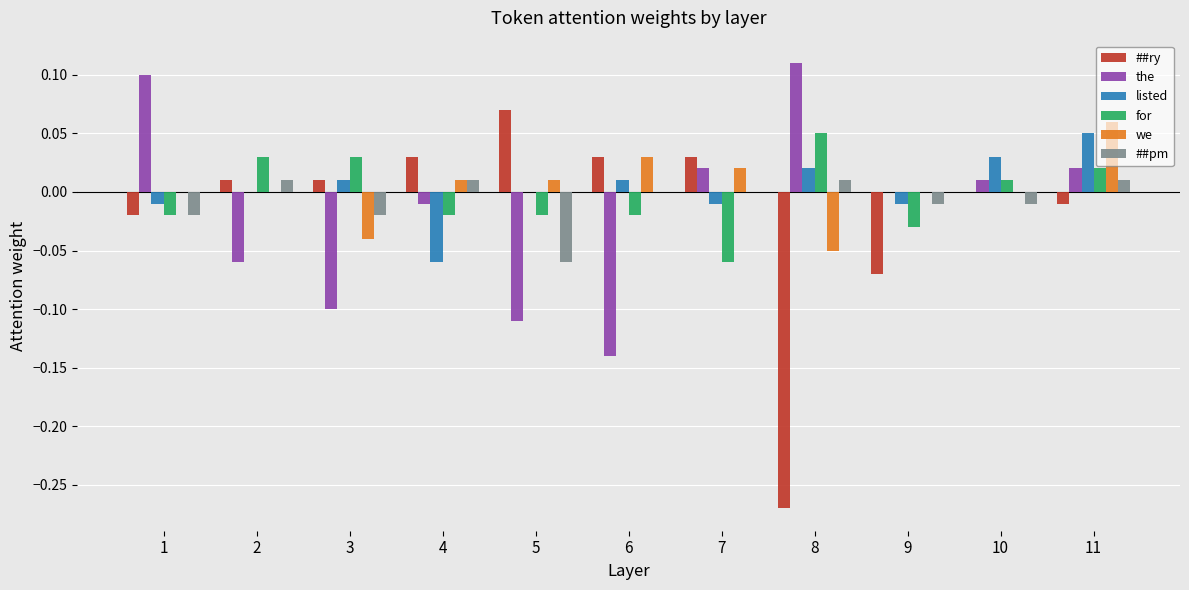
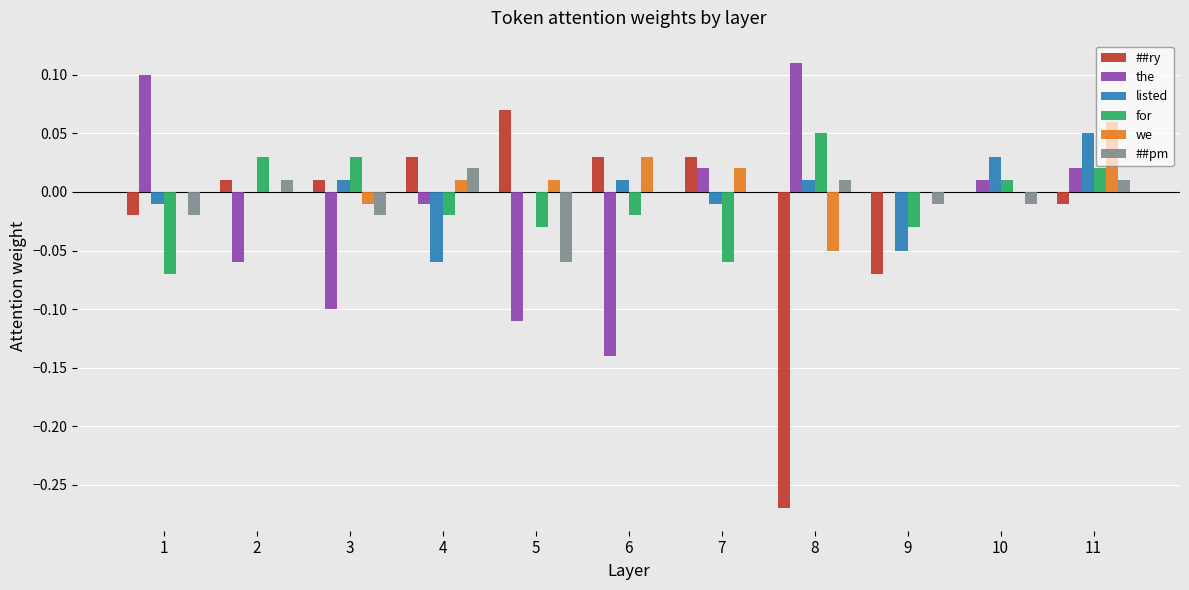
  {
    "##ry": {
      "1": -0.02,
      "2": 0.01,
      "3": 0.01,
      "4": 0.03,
      "5": 0.07,
      "6": 0.03,
      "7": 0.03,
      "8": -0.27,
      "9": -0.07,
      "10": 0.00,
      "11": -0.01
    },
    "the": {
      "1": 0.10,
      "2": -0.06,
      "3": -0.10,
      "4": -0.01,
      "5": -0.11,
      "6": -0.14,
      "7": 0.02,
      "8": 0.11,
      "9": 0.00,
      "10": 0.01,
      "11": 0.02
    },
    "listed": {
      "1": -0.01,
      "2": 0.00,
      "3": 0.01,
      "4": -0.06,
      "5": 0.00,
      "6": 0.01,
      "7": -0.01,
-     "8": 0.02,
-     "9": -0.01,
+     "8": 0.01,
+     "9": -0.05,
      "10": 0.03,
      "11": 0.05
    },
    "for": {
-     "1": -0.02,
+     "1": -0.07,
      "2": 0.03,
      "3": 0.03,
      "4": -0.02,
-     "5": -0.02,
+     "5": -0.03,
      "6": -0.02,
      "7": -0.06,
      "8": 0.05,
      "9": -0.03,
      "10": 0.01,
      "11": 0.02
    },
    "we": {
      "1": 0.00,
      "2": 0.00,
-     "3": -0.04,
+     "3": -0.01,
      "4": 0.01,
      "5": 0.01,
      "6": 0.03,
      "7": 0.02,
      "8": -0.05,
      "9": 0.00,
      "10": 0.00
    },
    "##pm": {
      "1": -0.02,
      "2": 0.01,
      "3": -0.02,
-     "4": 0.01,
+     "4": 0.02,
      "5": -0.06,
      "6": 0.00,
      "7": 0.00,
      "8": 0.01,
      "9": -0.01,
      "10": -0.01,
      "11": 0.01
    }
  }
